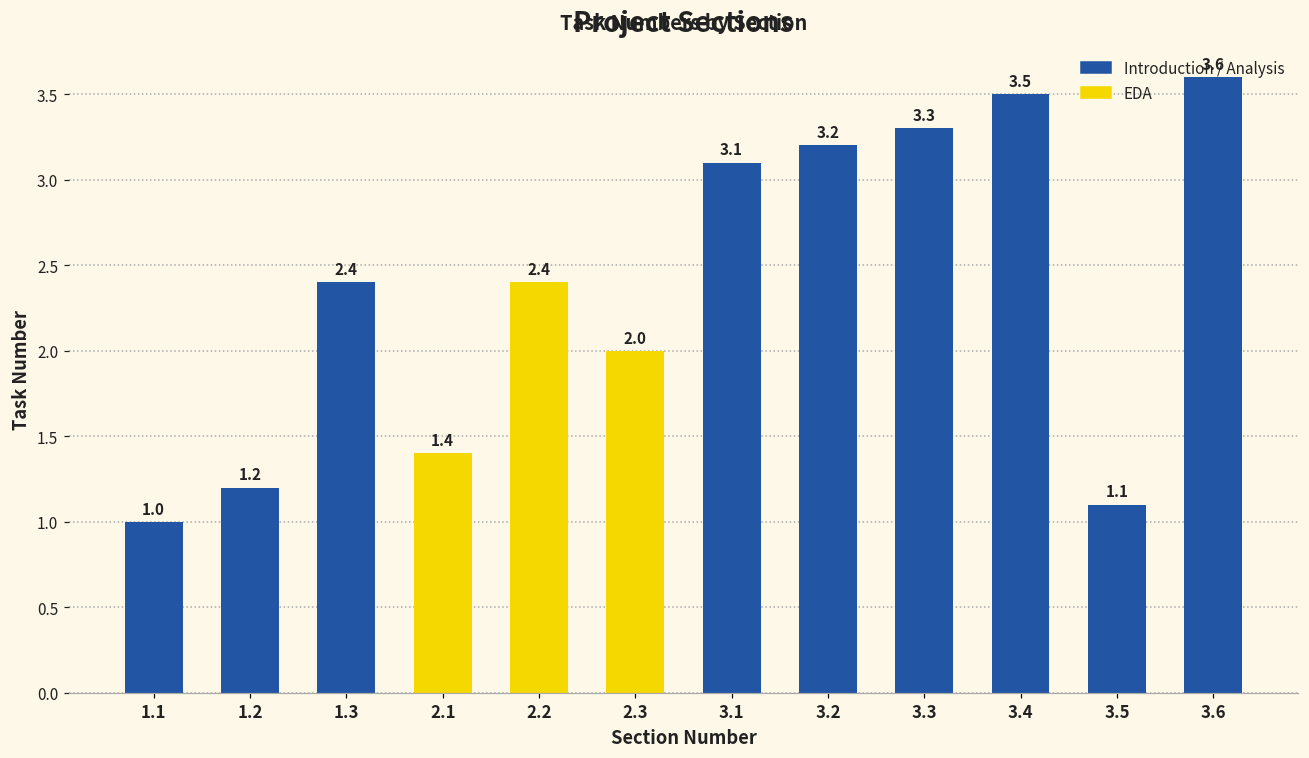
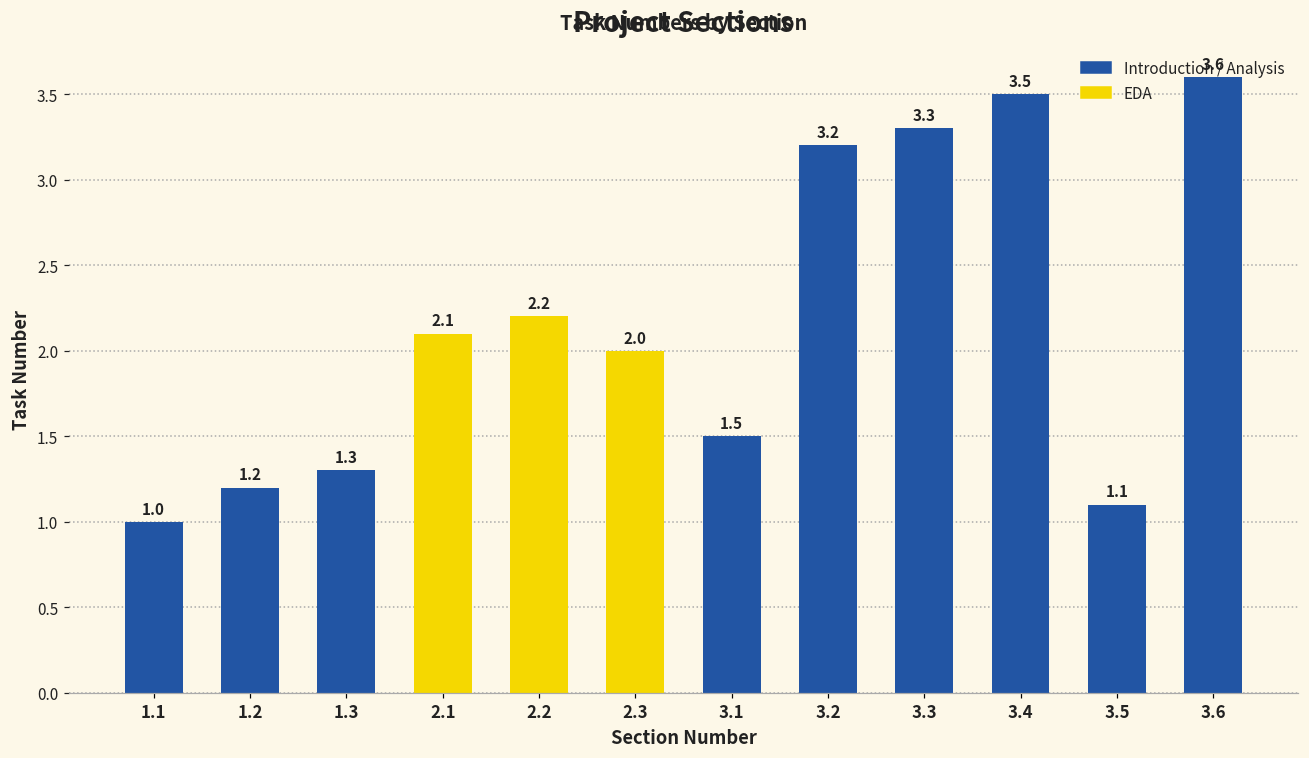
  {
    "1.1": 1.0,
    "1.2": 1.2,
-   "1.3": 2.4,
-   "2.1": 1.4,
-   "2.2": 2.4,
+   "1.3": 1.3,
+   "2.1": 2.1,
+   "2.2": 2.2,
    "2.3": 2.0,
-   "3.1": 3.1,
+   "3.1": 1.5,
    "3.2": 3.2,
    "3.3": 3.3,
    "3.4": 3.5,
    "3.5": 1.1,
    "3.6": 3.6
  }
